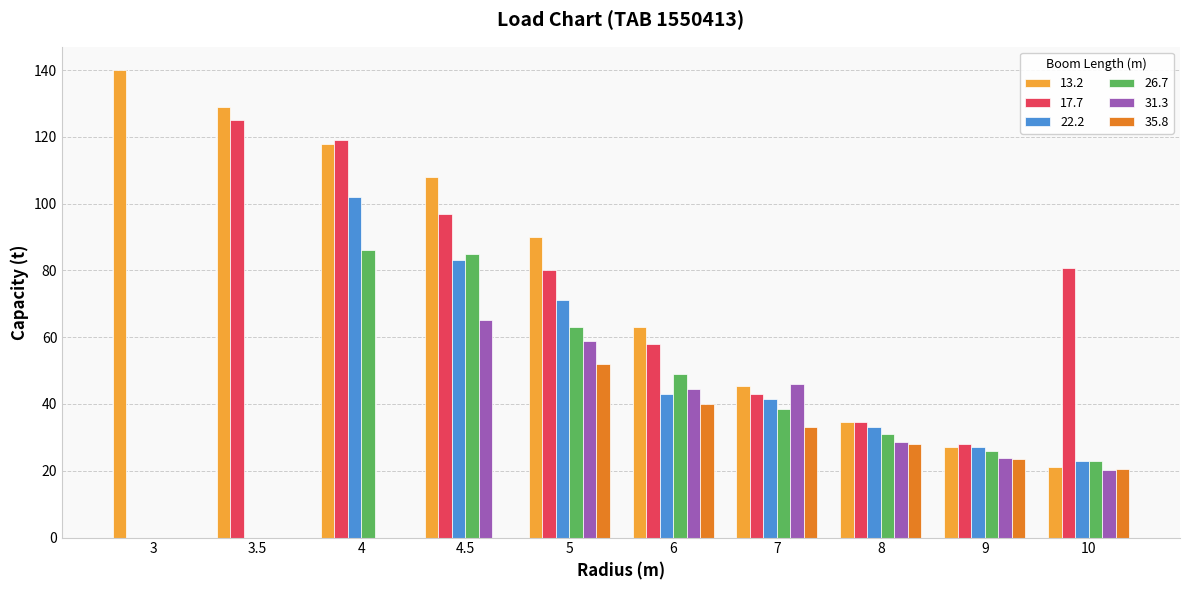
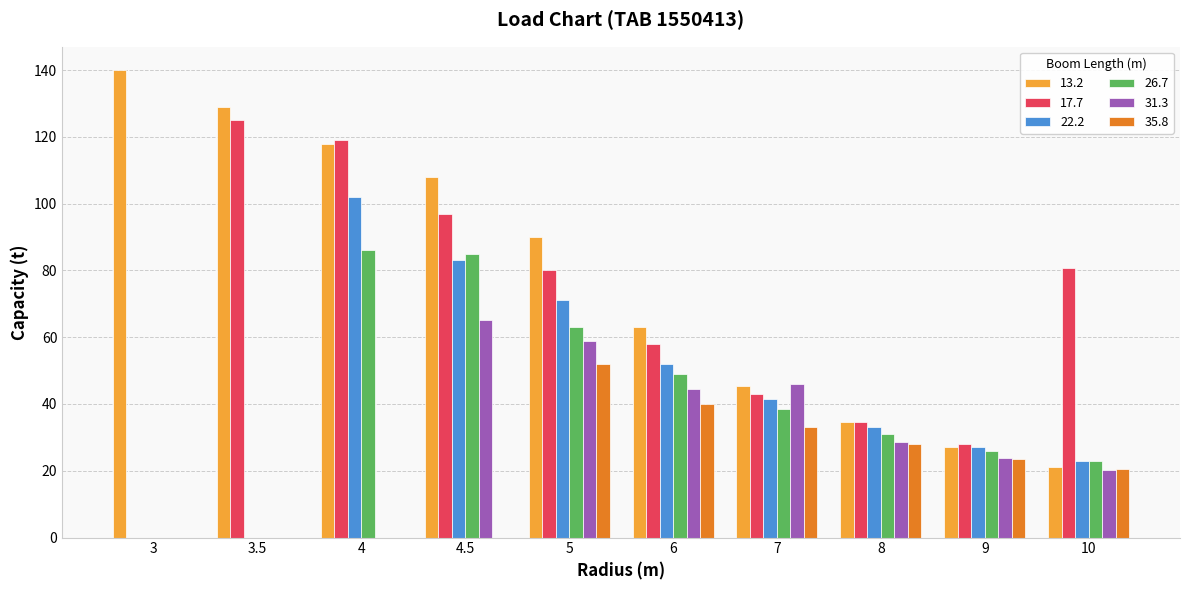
  {
    "17.7": {
      "3": 0,
      "3.5": 125,
      "4": 119,
      "4.5": 97,
      "5": 80,
      "6": 58,
      "7": 43,
      "8": 35,
      "9": 28,
      "10": 81
    },
    "22.2": {
      "3": 0,
      "3.5": 0,
      "4": 102,
      "4.5": 83,
      "5": 71,
-     "6": 43,
+     "6": 52,
      "7": 42,
      "8": 33,
      "9": 27,
      "10": 23
    },
    "26.7": {
      "3": 0,
      "3.5": 0,
      "4": 86,
      "4.5": 85,
      "5": 63,
      "6": 49,
      "7": 39,
      "8": 31,
      "9": 26,
      "10": 23
    },
    "31.3": {
      "3": 0,
      "3.5": 0,
      "4": 0,
      "4.5": 65,
      "5": 59,
      "6": 45,
      "7": 46,
      "8": 29,
      "9": 24,
      "10": 20
    }
  }
